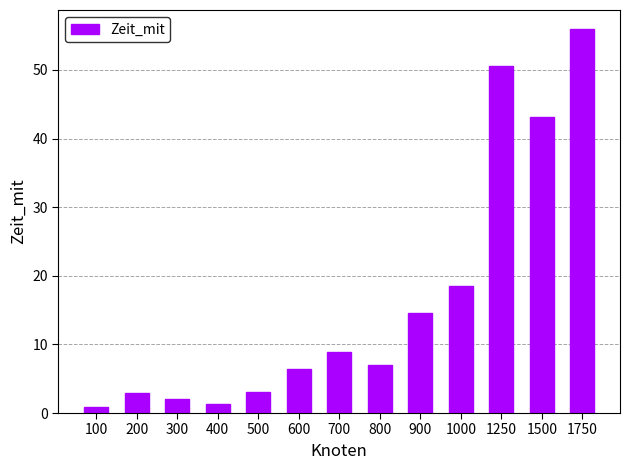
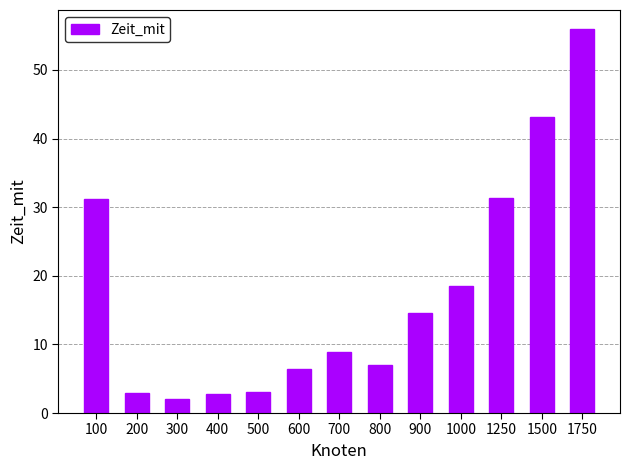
  {
-   "100": 1,
+   "100": 31,
    "200": 3,
    "300": 2,
-   "400": 1,
+   "400": 3,
    "500": 3,
    "600": 6,
    "700": 9,
    "800": 7,
    "900": 15,
    "1000": 18,
-   "1250": 51,
+   "1250": 31,
    "1500": 43,
    "1750": 56
  }
